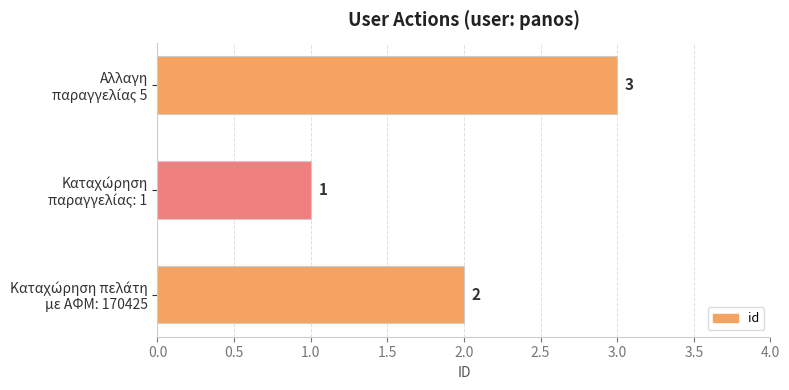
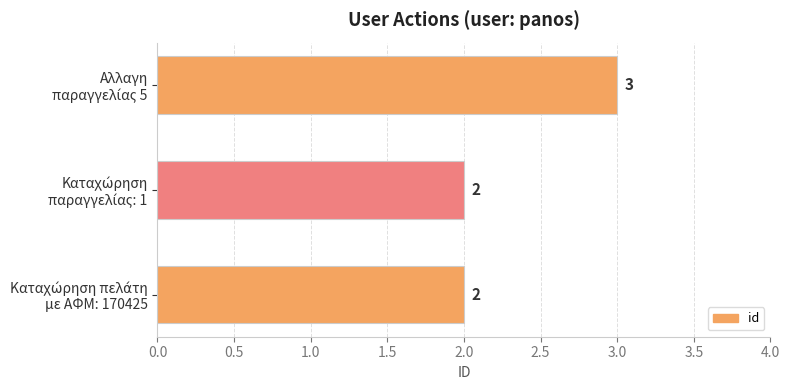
  {
    "Αλλαγη παραγγελίας 5": 3,
-   "Καταχώρηση παραγγελίας: 1": 1,
+   "Καταχώρηση παραγγελίας: 1": 2,
    "Καταχώρηση πελάτη με ΑΦΜ: 170425": 2
  }
